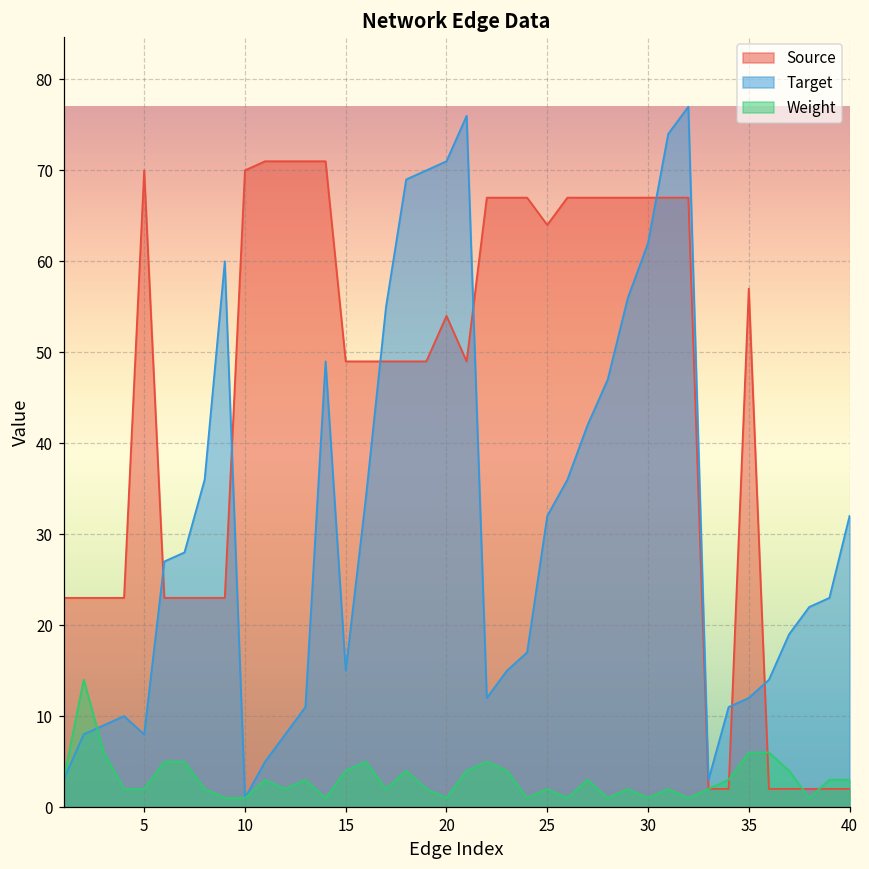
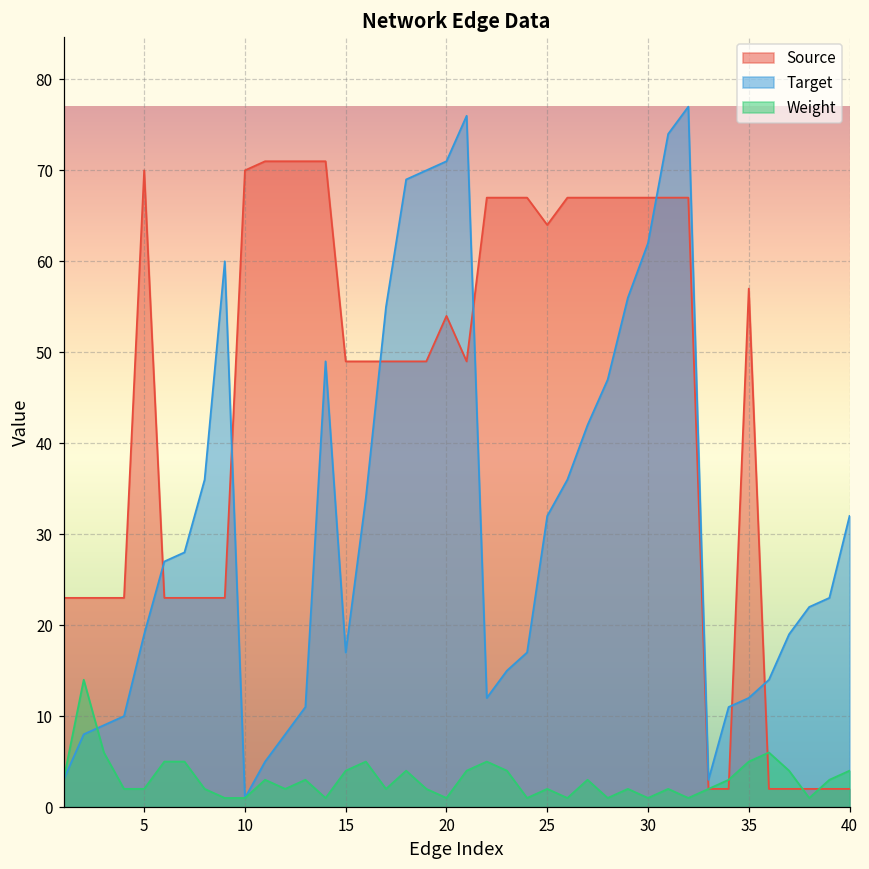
  {
    "Source": {
      "5": 70,
      "10": 70,
      "15": 49,
      "20": 54,
      "25": 64,
      "30": 67,
      "35": 57,
      "40": 2
    },
    "Target": {
-     "5": 8,
-     "15": 15,
+     "5": 19,
+     "15": 17,
      "20": 71,
      "25": 32,
      "30": 62,
      "35": 12,
      "40": 32
    },
    "Weight": {
      "5": 2,
      "15": 4,
      "20": 1,
      "25": 2,
      "30": 1,
-     "35": 6,
-     "40": 3
+     "35": 5,
+     "40": 4
    }
  }
